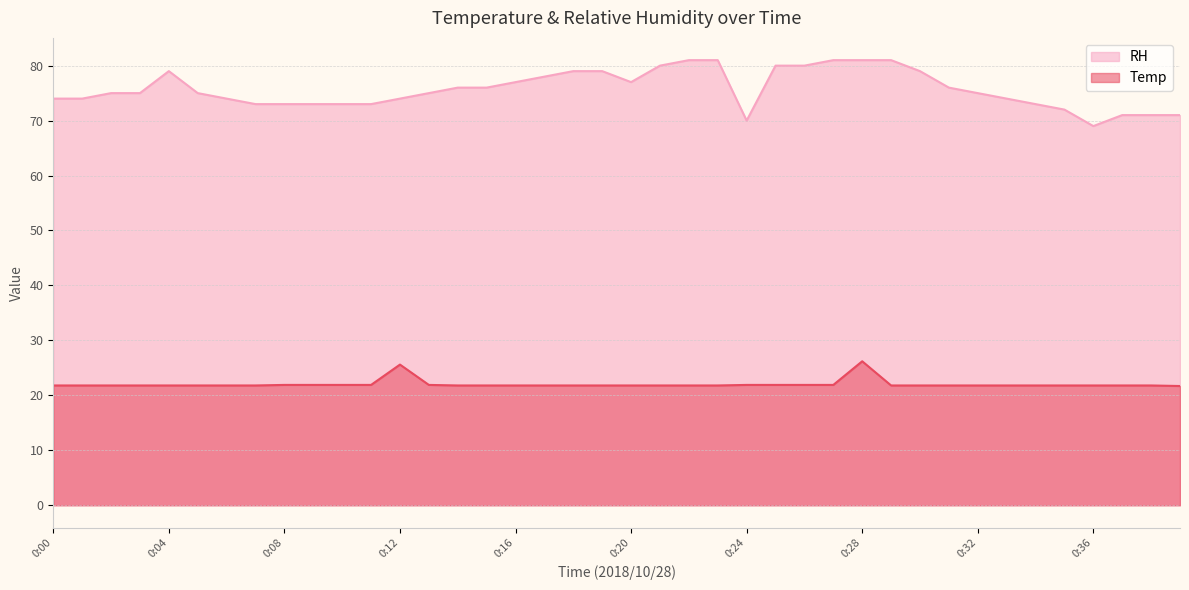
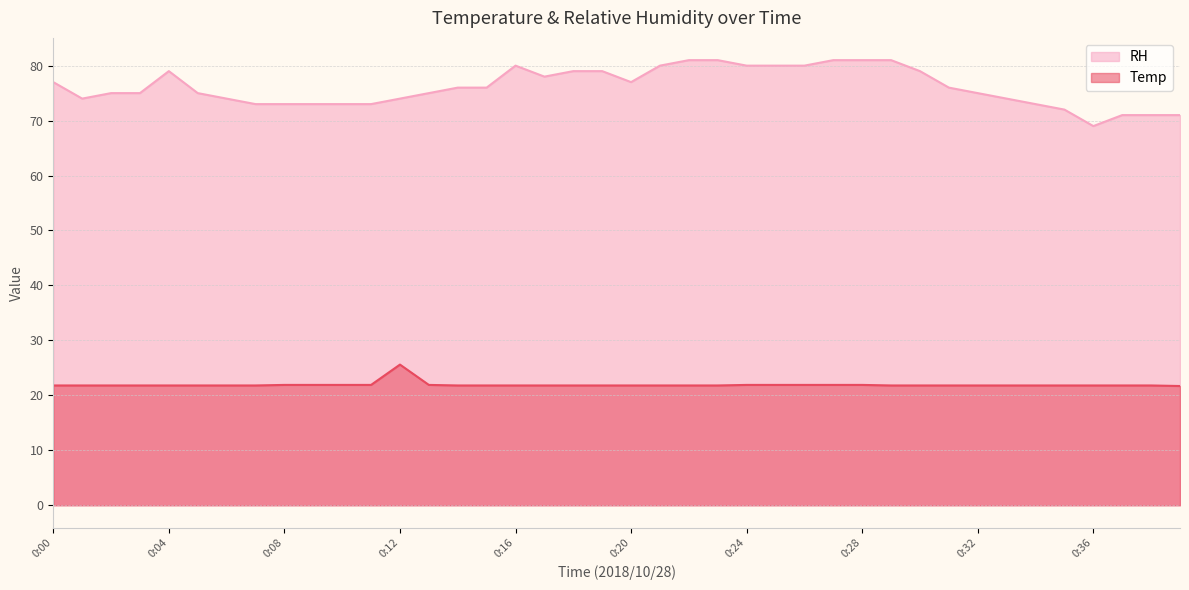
  {
    "RH": {
-     "0:00": 74,
+     "0:00": 77,
      "0:04": 79,
      "0:08": 73,
      "0:12": 74,
-     "0:16": 77,
+     "0:16": 80,
      "0:20": 77,
-     "0:24": 70,
+     "0:24": 80,
      "0:28": 81,
      "0:32": 75,
      "0:36": 69
    },
    "Temp": {
      "0:00": 22,
      "0:04": 22,
      "0:08": 22,
      "0:12": 26,
      "0:16": 22,
      "0:20": 22,
      "0:24": 22,
-     "0:28": 26,
+     "0:28": 22,
      "0:32": 22,
      "0:36": 22
    }
  }
